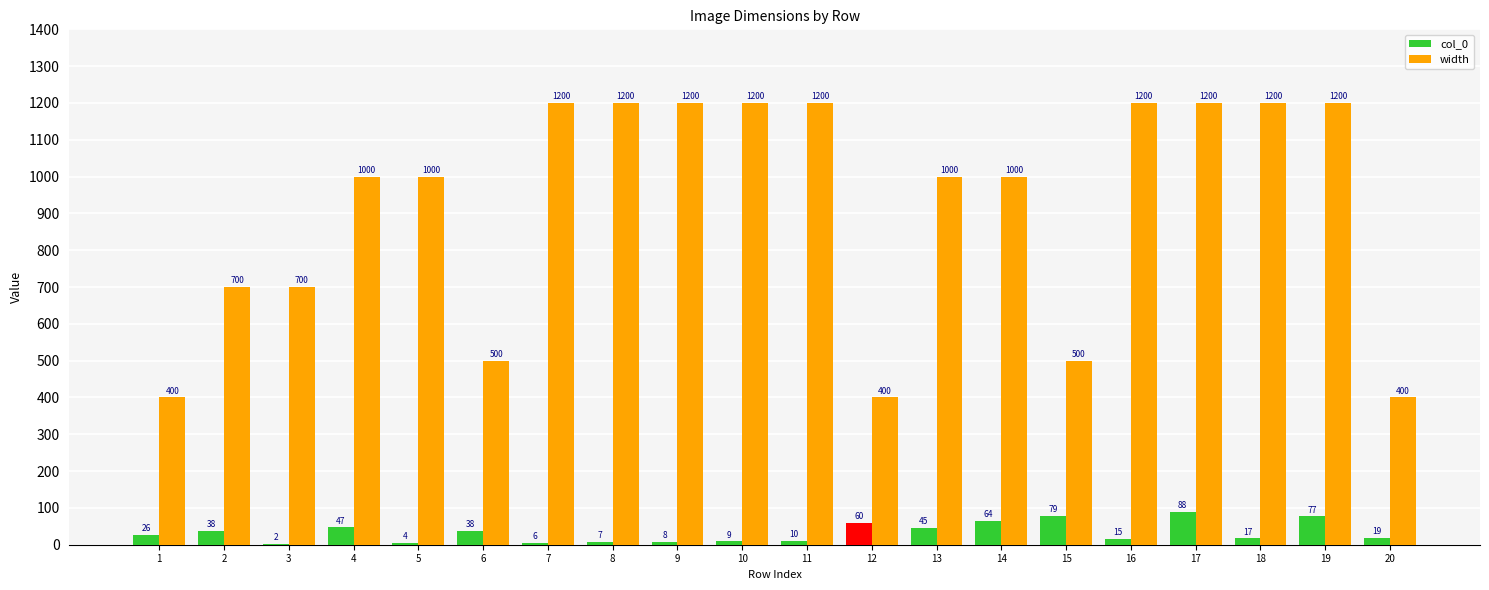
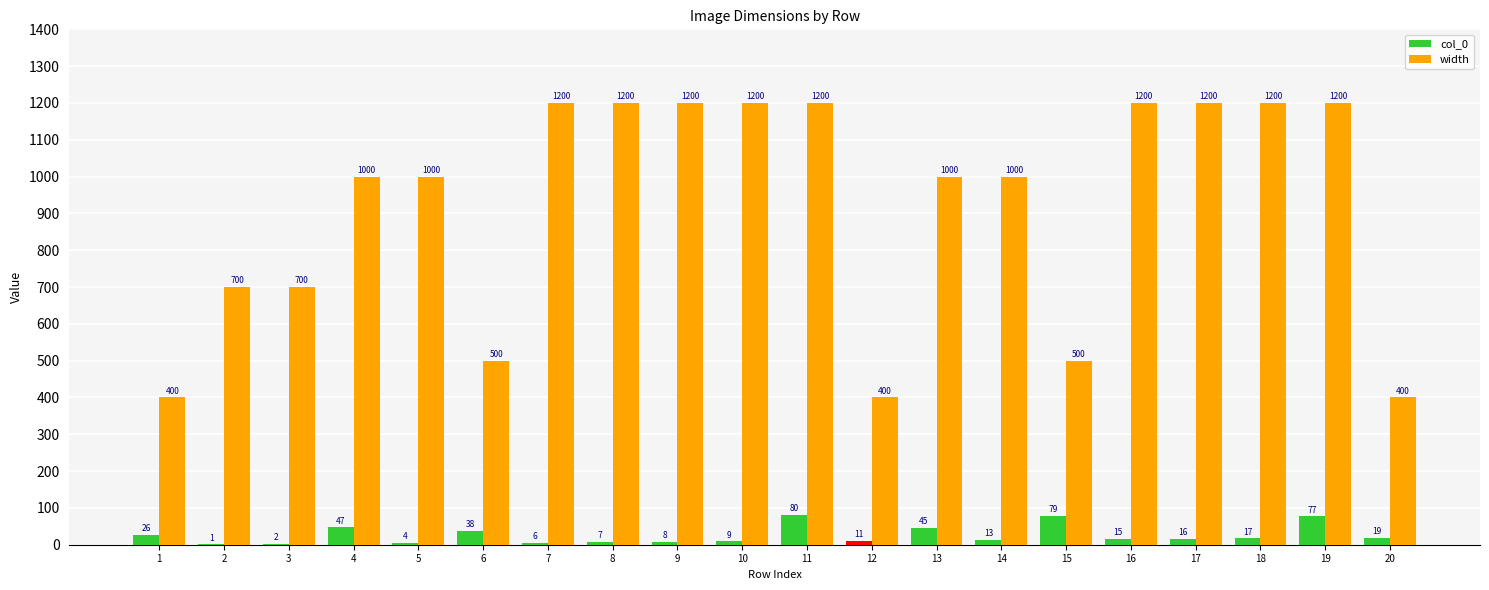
  {
    "col_0": {
      "1": 26,
-     "2": 38,
+     "2": 1,
      "3": 2,
      "4": 47,
      "5": 4,
      "6": 38,
      "7": 6,
      "8": 7,
      "9": 8,
      "10": 9,
-     "11": 10,
-     "12": 60,
+     "11": 80,
+     "12": 11,
      "13": 45,
-     "14": 64,
+     "14": 13,
      "15": 79,
      "16": 15,
-     "17": 88,
+     "17": 16,
      "18": 17,
      "19": 77,
      "20": 19
    },
    "width": {
      "1": 400,
      "2": 700,
      "3": 700,
      "4": 1000,
      "5": 1000,
      "6": 500,
      "7": 1200,
      "8": 1200,
      "9": 1200,
      "10": 1200,
      "11": 1200,
      "12": 400,
      "13": 1000,
      "14": 1000,
      "15": 500,
      "16": 1200,
      "17": 1200,
      "18": 1200,
      "19": 1200,
      "20": 400
    }
  }
